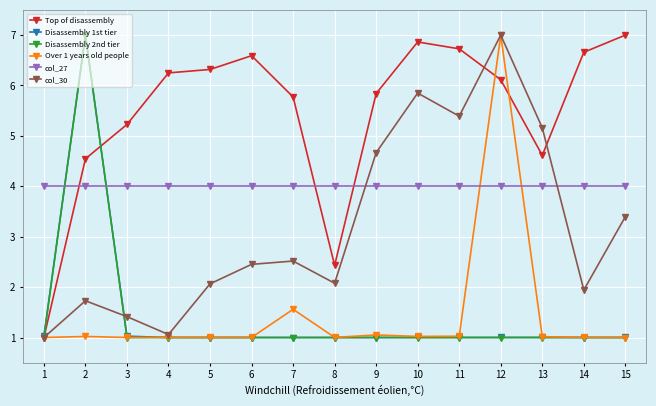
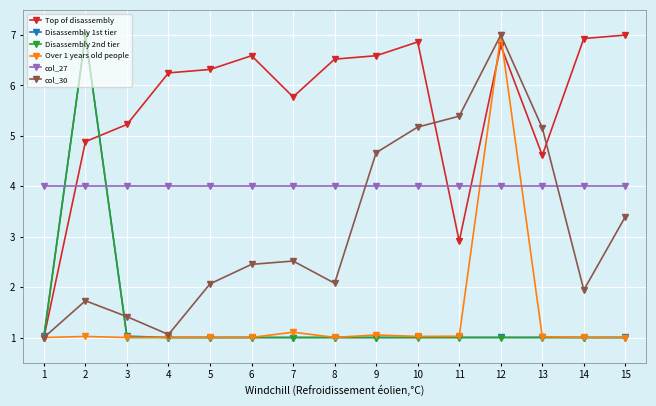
  {
    "Top of disassembly": {
-     "2": 4.5,
+     "2": 4.9,
      "3": 5.2,
      "4": 6.3,
      "5": 6.3,
      "6": 6.6,
      "7": 5.8,
-     "8": 2.4,
-     "9": 5.8,
+     "8": 6.5,
+     "9": 6.6,
      "10": 6.9,
-     "11": 6.7,
-     "12": 6.1,
+     "11": 2.9,
+     "12": 6.8,
      "13": 4.6,
-     "14": 6.7,
+     "14": 6.9,
      "15": 7.0
    },
    "Over 1 years old people": {
      "2": 1.0,
-     "7": 1.6
+     "7": 1.1
    },
    "col_27": {
      "1": 4.0,
      "2": 4.0,
      "3": 4.0,
      "4": 4.0,
      "5": 4.0,
      "6": 4.0,
      "7": 4.0,
      "8": 4.0,
      "9": 4.0,
      "10": 4.0,
      "11": 4.0,
      "12": 4.0,
      "13": 4.0,
      "14": 4.0,
      "15": 4.0
    },
    "col_30": {
      "2": 1.7,
      "3": 1.4,
      "4": 1.1,
      "5": 2.1,
      "6": 2.5,
      "7": 2.5,
      "8": 2.1,
      "9": 4.7,
-     "10": 5.8,
+     "10": 5.2,
      "11": 5.4,
      "13": 5.2,
      "14": 1.9,
      "15": 3.4
    }
  }
